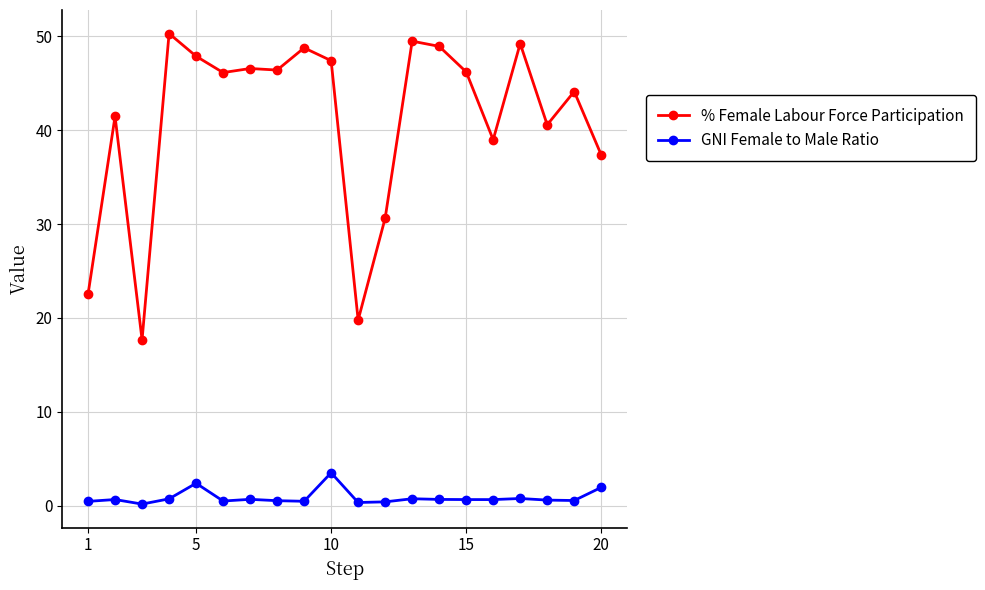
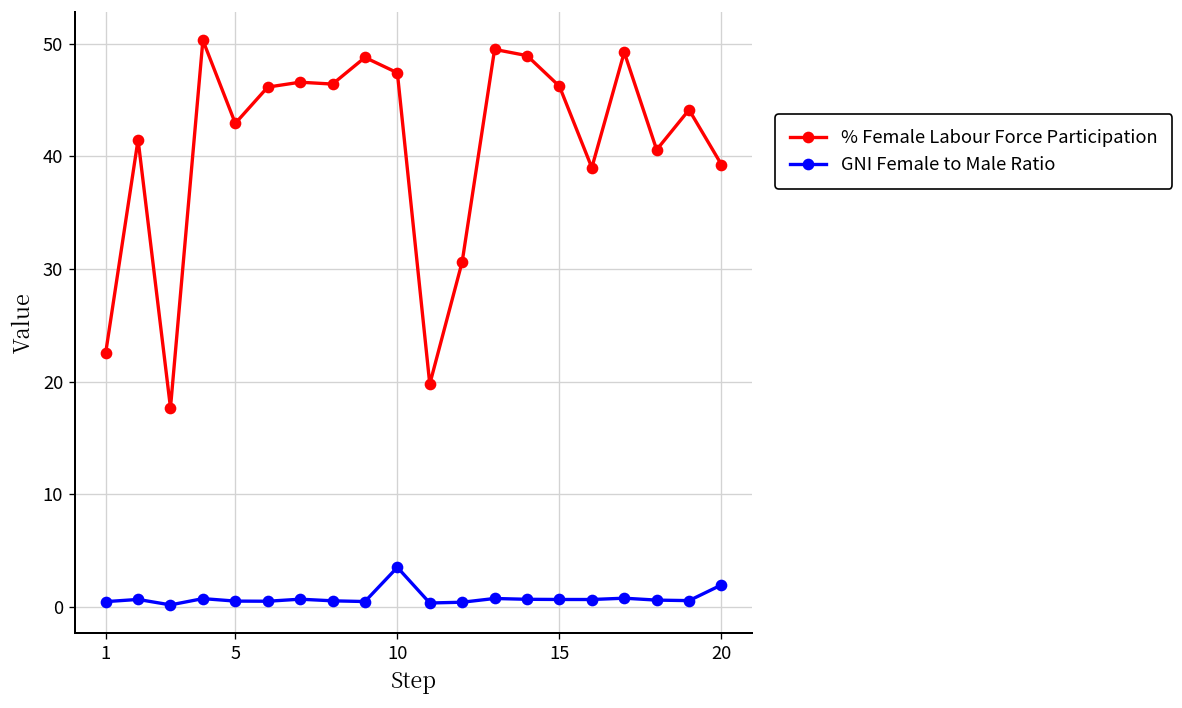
  {
    "% Female Labour Force Participation": {
      "1": 23,
-     "5": 48,
+     "5": 43,
      "10": 47,
      "15": 46,
-     "20": 37
+     "20": 39
    },
    "GNI Female to Male Ratio": {
      "1": 0,
-     "5": 2,
+     "5": 1,
      "10": 4,
      "15": 1,
      "20": 2
    }
  }
